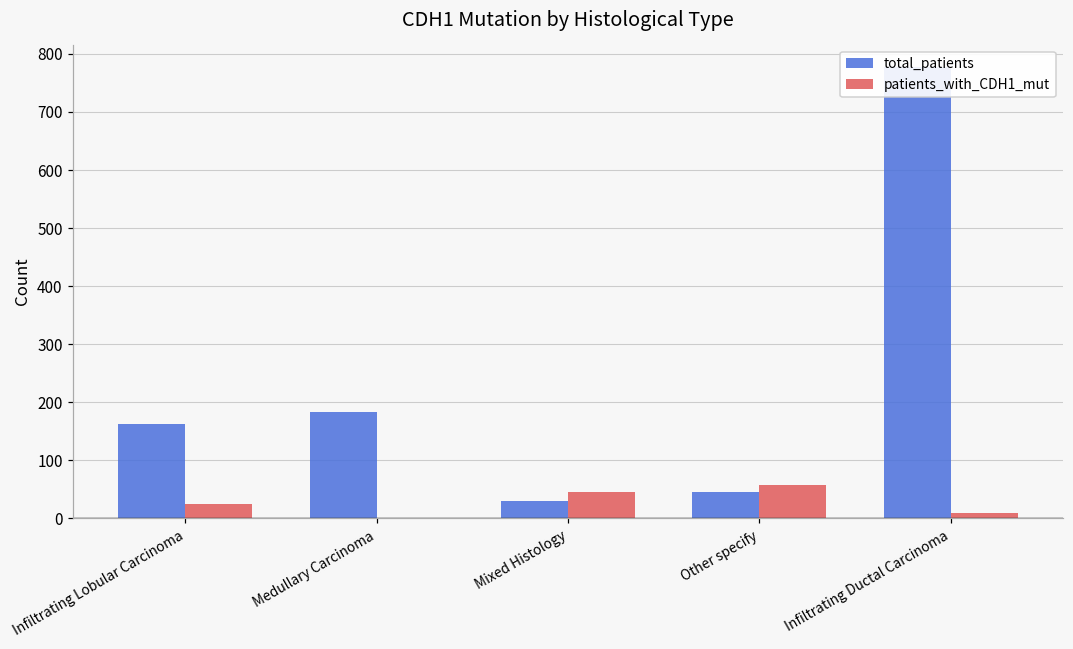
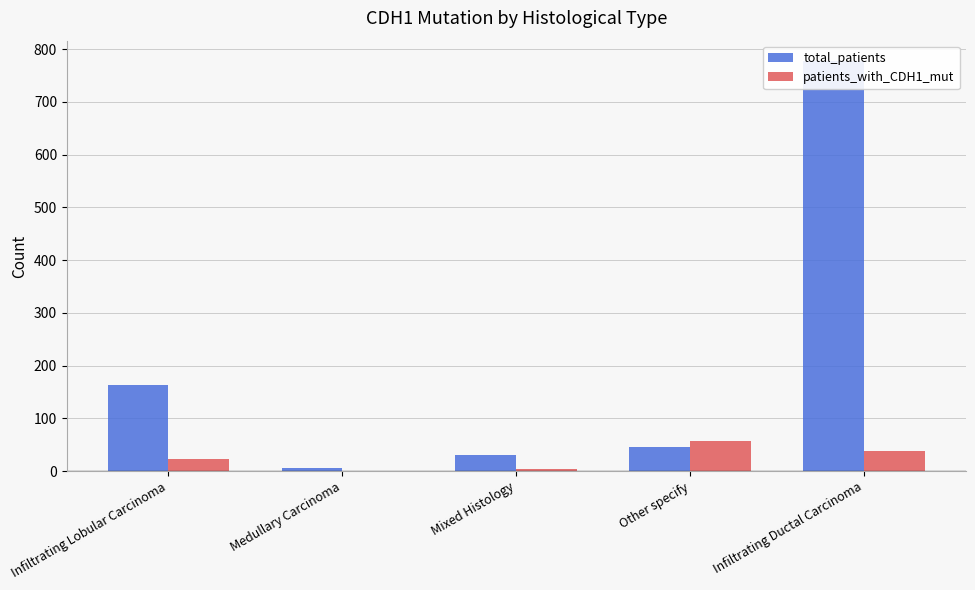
  {
    "total_patients": {
      "Infiltrating Lobular Carcinoma": 160,
-     "Medullary Carcinoma": 180,
+     "Medullary Carcinoma": 10,
      "Mixed Histology": 30,
      "Other specify": 50
    },
    "patients_with_CDH1_mut": {
      "Infiltrating Lobular Carcinoma": 20,
-     "Mixed Histology": 50,
+     "Mixed Histology": 0,
      "Other specify": 60,
-     "Infiltrating Ductal Carcinoma": 10
+     "Infiltrating Ductal Carcinoma": 40
    }
  }
